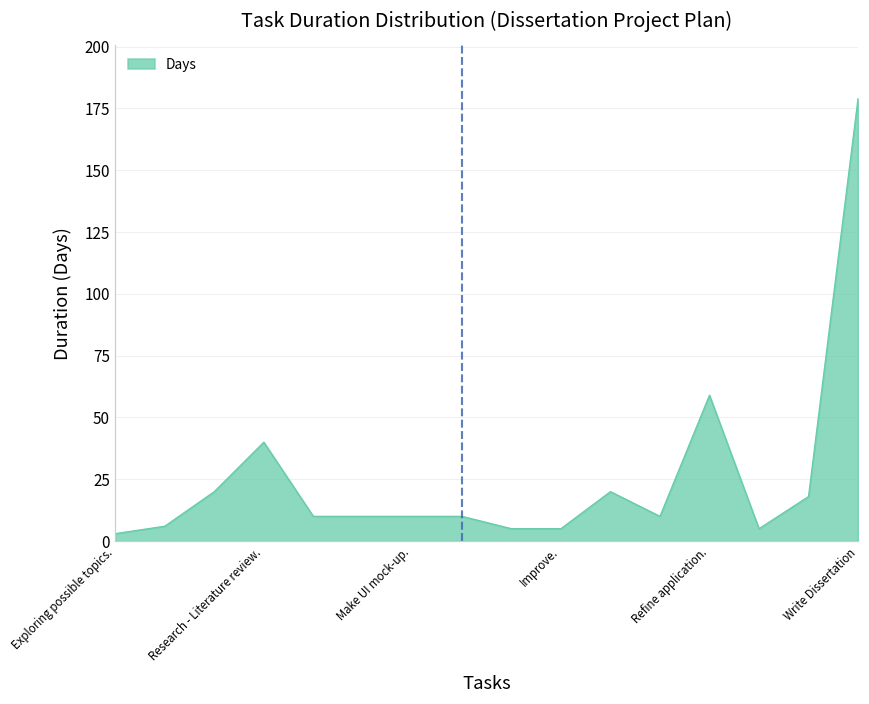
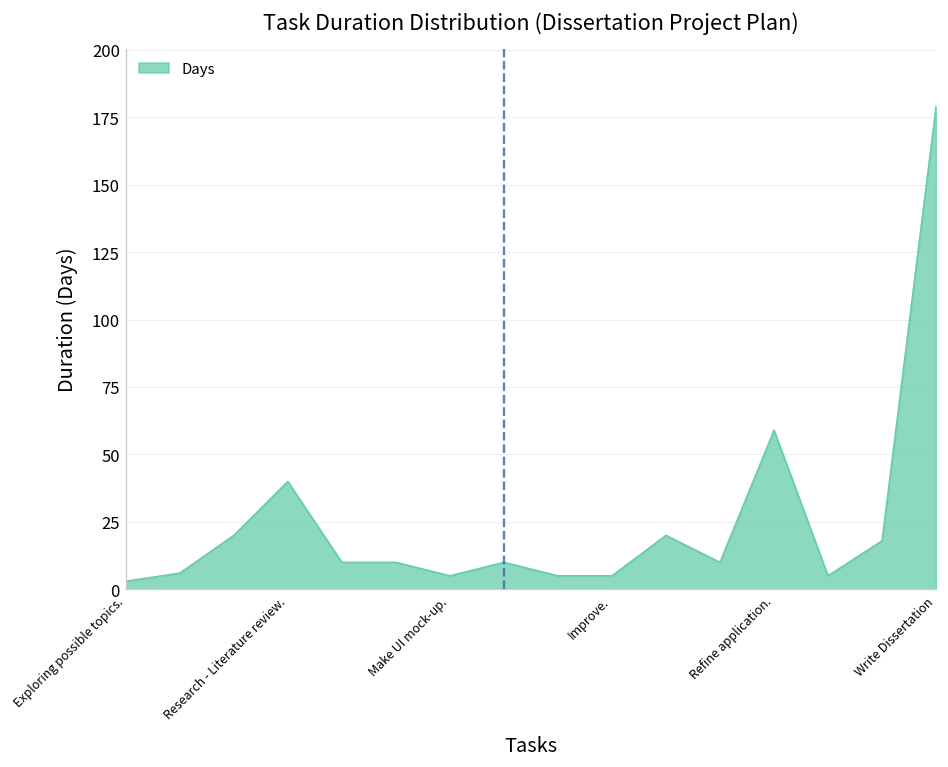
  {
    "Exploring possible topics.": 3,
    "Research - Literature review.": 40,
-   "Make UI mock-up.": 10,
+   "Make UI mock-up.": 5,
    "Improve.": 5,
    "Refine application.": 59,
    "Write Dissertation": 179
  }
